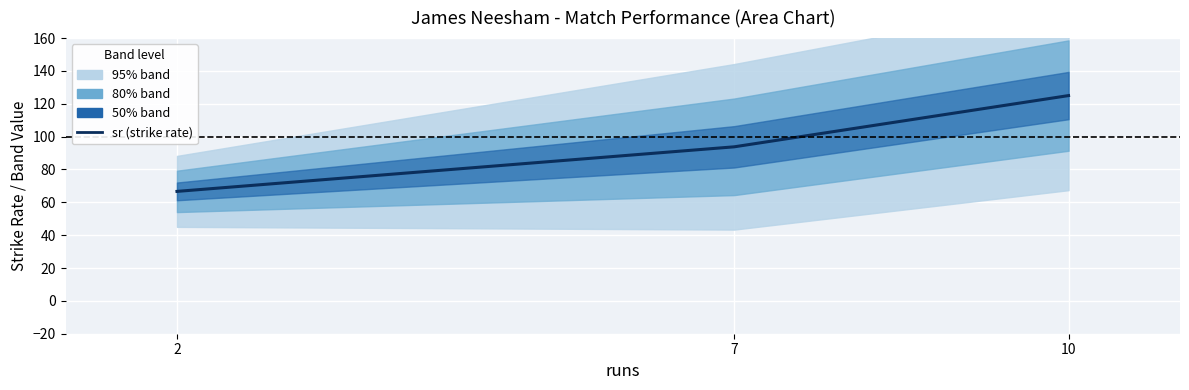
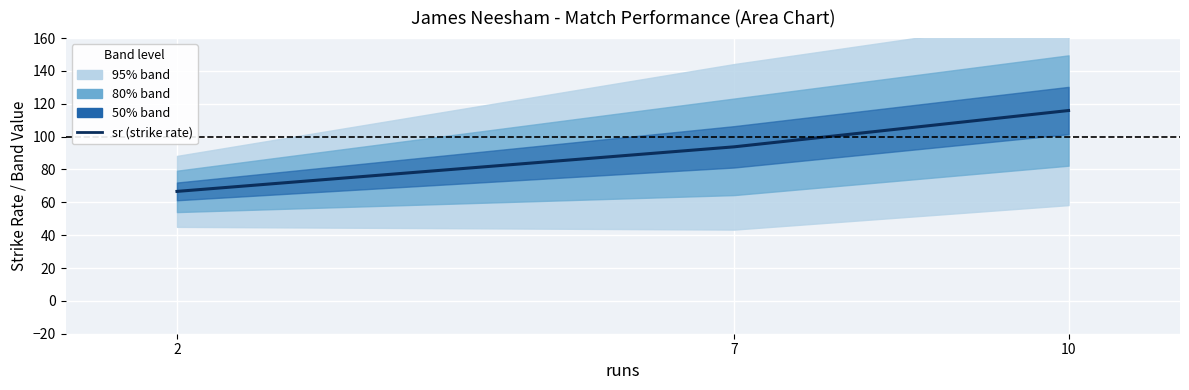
  {
    "sr (strike rate)": {
      "2": 67,
      "7": 94,
-     "10": 125
+     "10": 116
    }
  }
